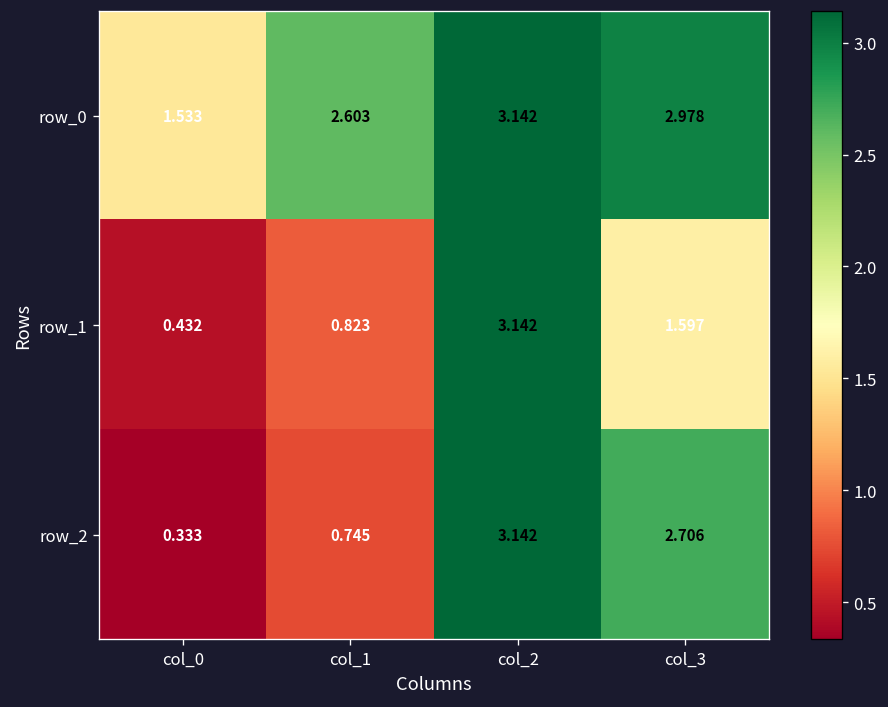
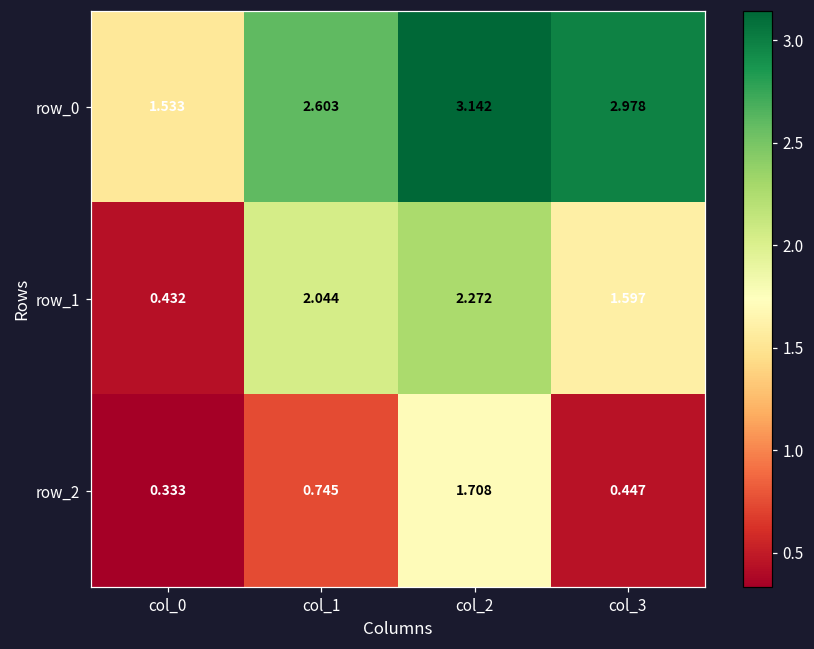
  {
    "row_0": {
      "col_0": 1.533,
      "col_1": 2.603,
      "col_2": 3.142,
      "col_3": 2.978
    },
    "row_1": {
      "col_0": 0.432,
-     "col_1": 0.823,
-     "col_2": 3.142,
+     "col_1": 2.044,
+     "col_2": 2.272,
      "col_3": 1.597
    },
    "row_2": {
      "col_0": 0.333,
      "col_1": 0.745,
-     "col_2": 3.142,
-     "col_3": 2.706
+     "col_2": 1.708,
+     "col_3": 0.447
    }
  }
